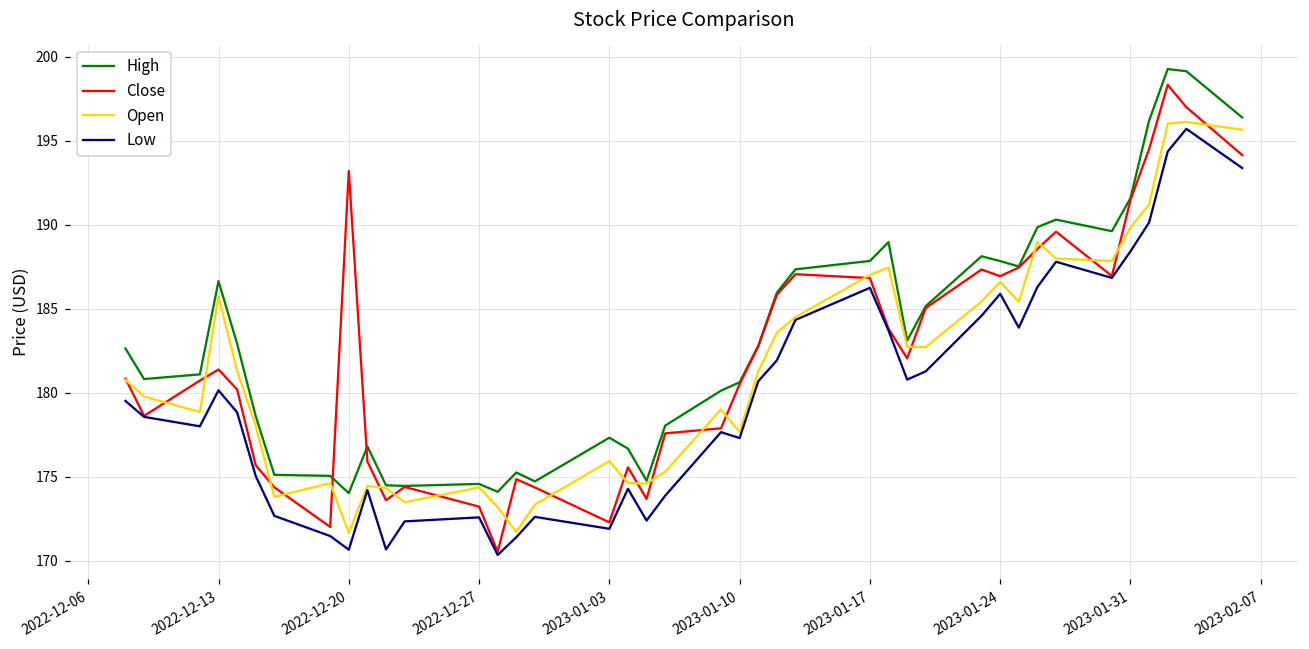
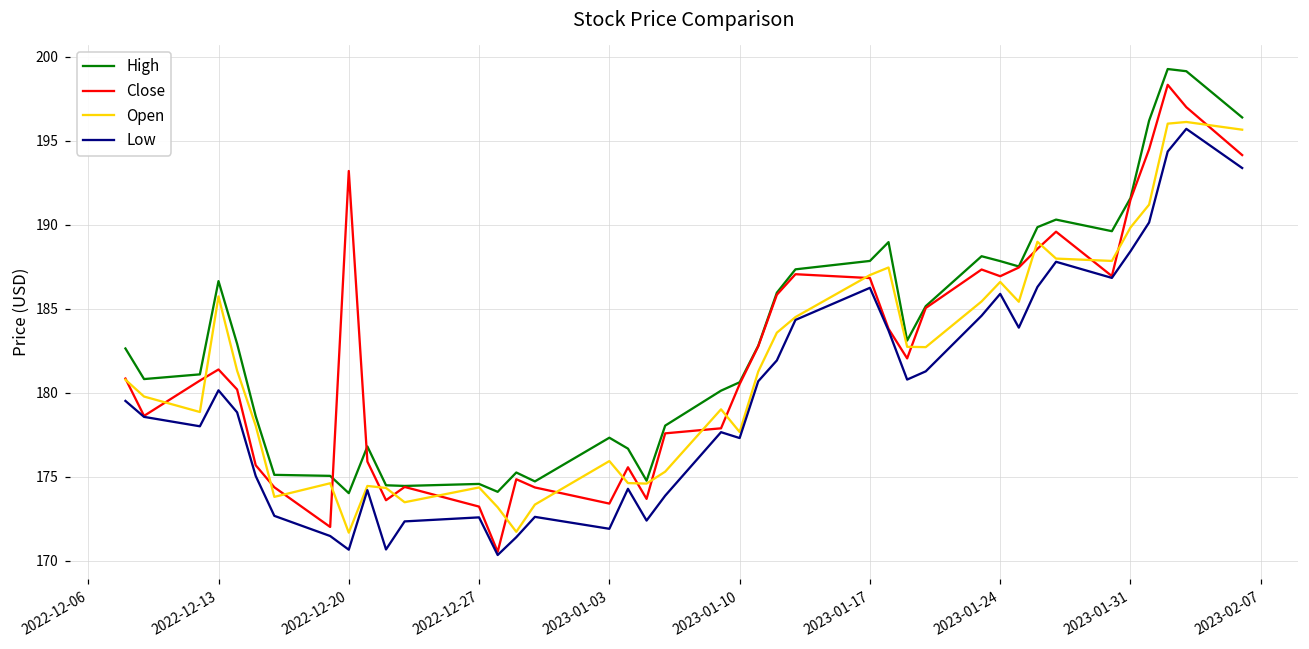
  {
    "High": {
      "2022-12-13": 186.6,
      "2022-12-20": 174.0,
      "2022-12-27": 174.6,
      "2023-01-03": 177.3,
      "2023-01-17": 187.8,
      "2023-01-24": 187.8
    },
    "Close": {
      "2022-12-13": 181.4,
      "2022-12-20": 193.2,
      "2022-12-27": 173.2,
-     "2023-01-03": 172.3,
+     "2023-01-03": 173.4,
      "2023-01-17": 186.8,
      "2023-01-24": 186.9
    },
    "Open": {
      "2022-12-13": 185.7,
      "2022-12-20": 171.7,
      "2022-12-27": 174.4,
      "2023-01-03": 175.9,
      "2023-01-10": 177.7,
      "2023-01-17": 187.0,
      "2023-01-24": 186.6,
      "2023-01-31": 189.8
    },
    "Low": {
      "2022-12-13": 180.1,
      "2022-12-20": 170.7,
      "2022-12-27": 172.6,
      "2023-01-03": 171.9,
      "2023-01-10": 177.3,
      "2023-01-17": 186.2,
      "2023-01-24": 185.9,
      "2023-01-31": 188.4
    }
  }
